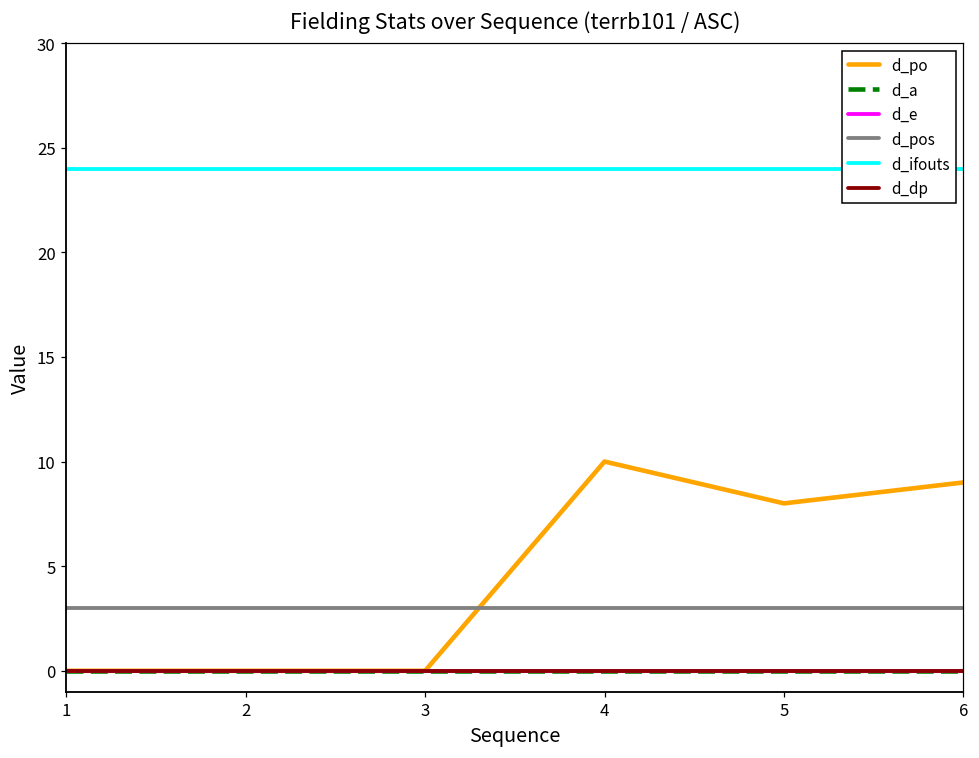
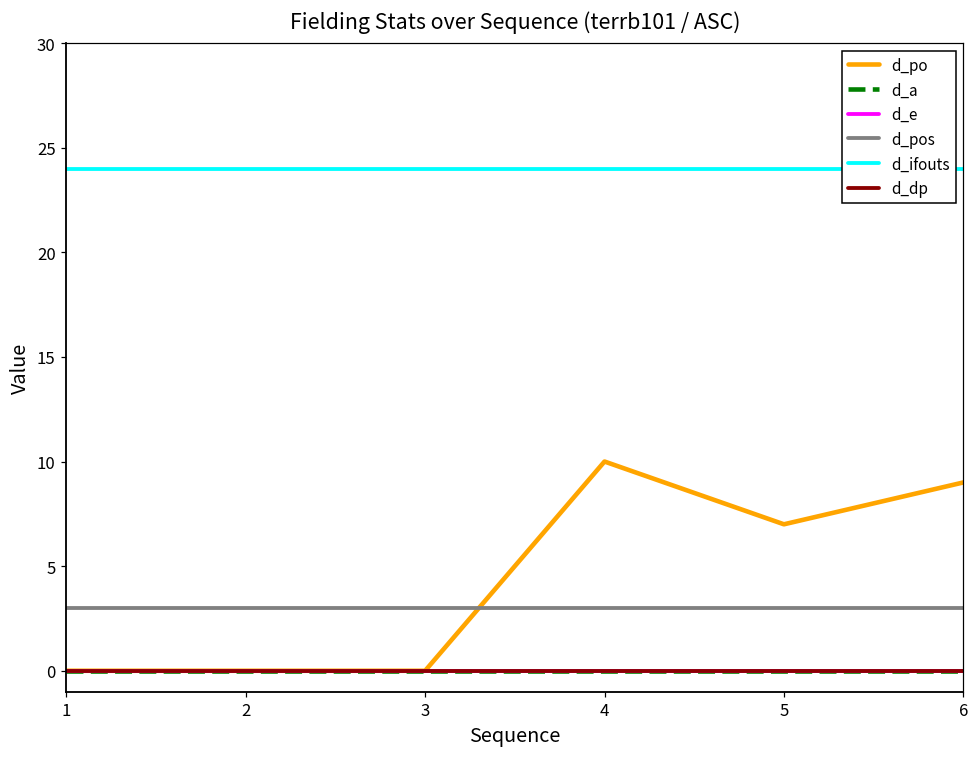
  {
    "d_po": {
      "4": 10,
-     "5": 8,
+     "5": 7,
      "6": 9
    },
    "d_dp": {
      "4": 0,
      "5": 0,
      "6": 0
    },
    "d_pos": {
      "1": 3,
      "2": 3,
      "3": 3,
      "4": 3,
      "5": 3,
      "6": 3
    },
    "d_ifouts": {
      "1": 24,
      "2": 24,
      "3": 24,
      "4": 24,
      "5": 24,
      "6": 24
    }
  }
